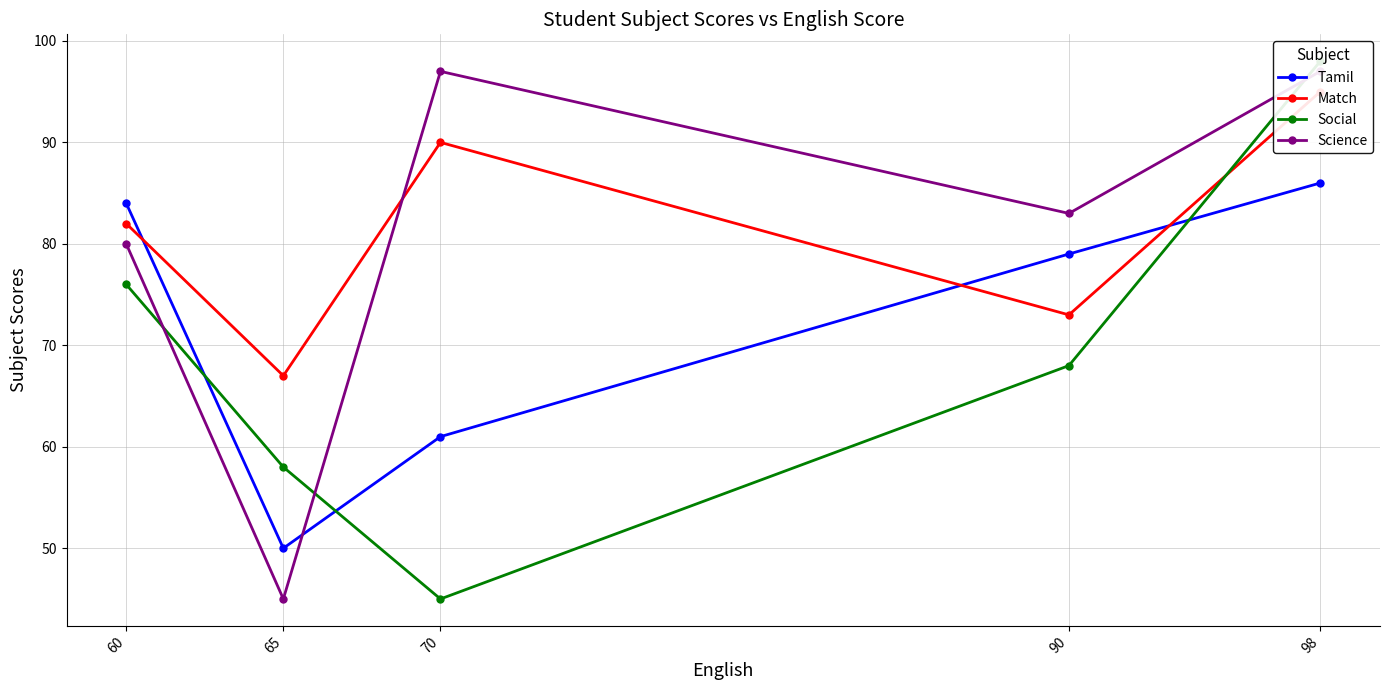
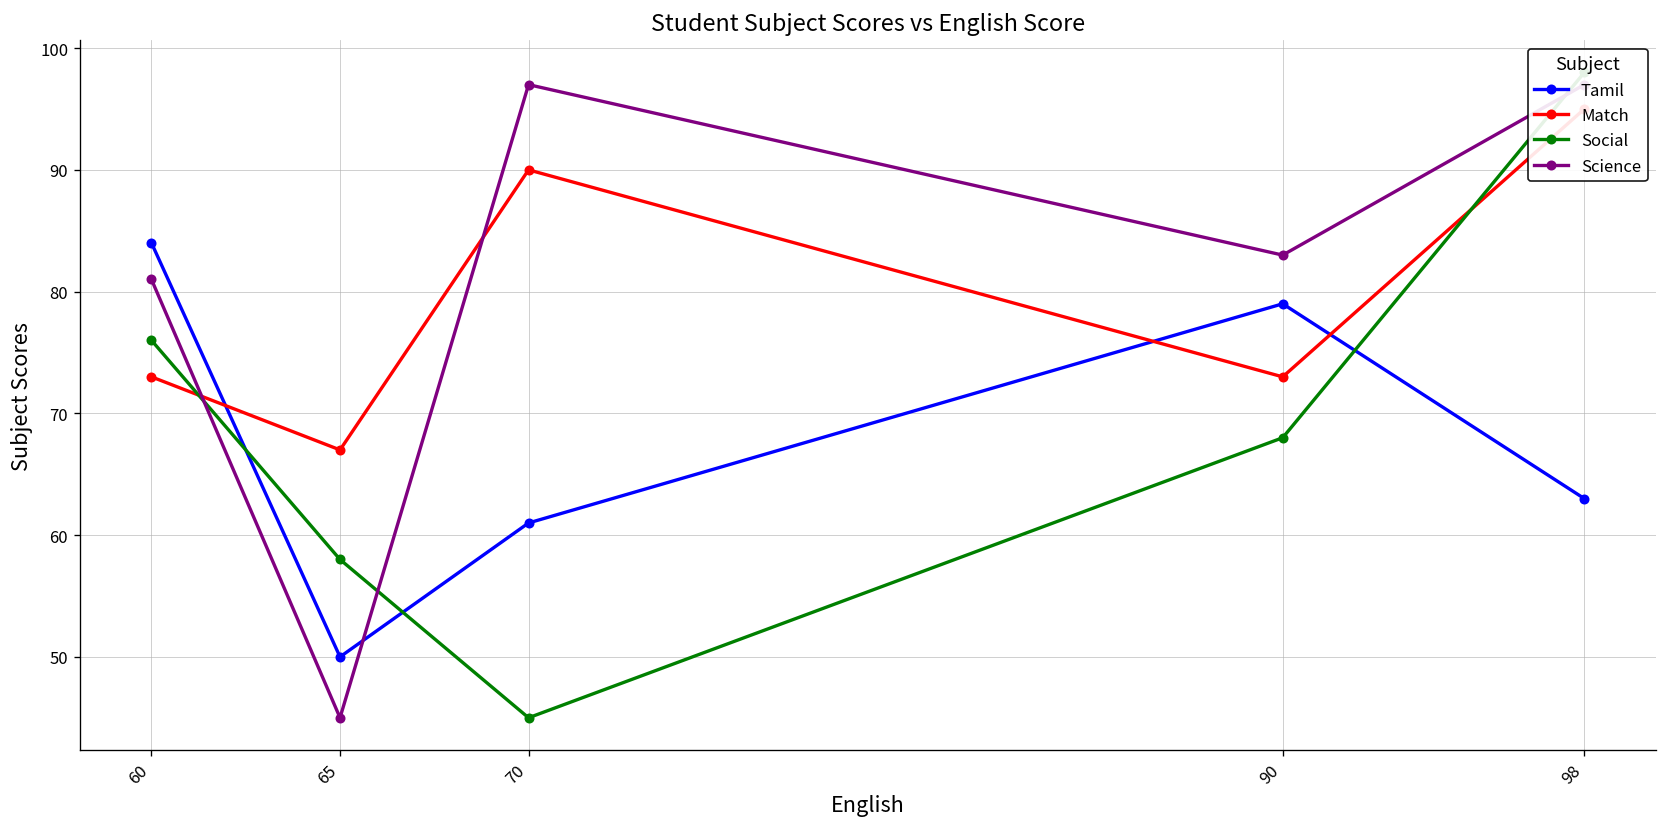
  {
    "Tamil": {
      "60": 84,
      "65": 50,
      "70": 61,
      "90": 79,
-     "98": 86
+     "98": 63
    },
    "Match": {
-     "60": 82,
+     "60": 73,
      "65": 67,
      "70": 90,
      "90": 73
    },
    "Social": {
      "60": 76,
      "65": 58,
      "70": 45,
      "90": 68
    },
    "Science": {
-     "60": 80,
+     "60": 81,
      "65": 45,
      "70": 97,
      "90": 83
    }
  }
